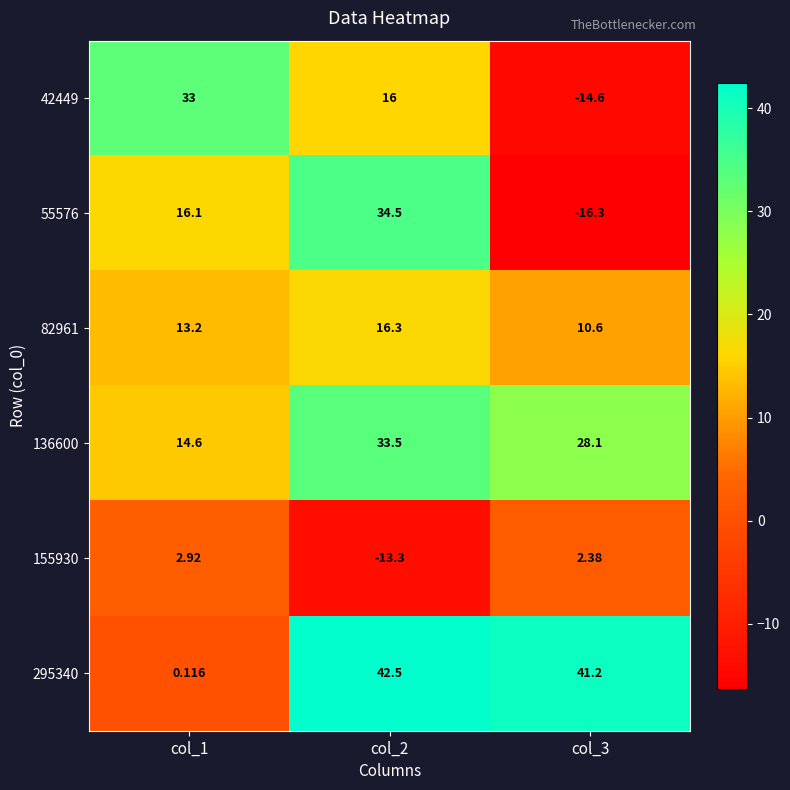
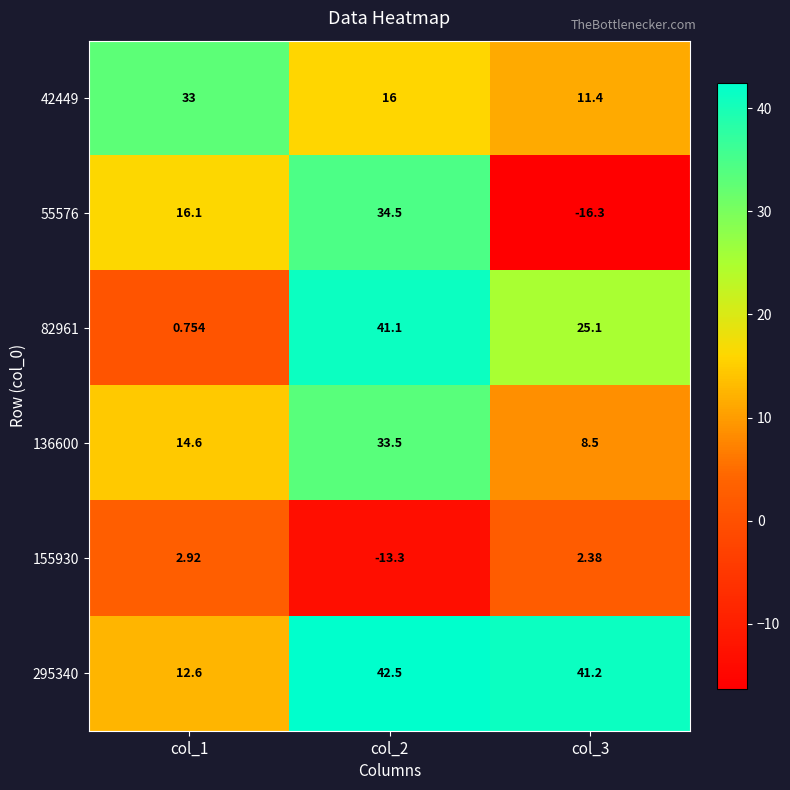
  {
    "42449": {
      "col_1": 33,
      "col_2": 16,
-     "col_3": -14.6
+     "col_3": 11.4
    },
    "55576": {
      "col_1": 16.1,
      "col_2": 34.5,
      "col_3": -16.3
    },
    "82961": {
-     "col_1": 13.2,
-     "col_2": 16.3,
-     "col_3": 10.6
+     "col_1": 0.754,
+     "col_2": 41.1,
+     "col_3": 25.1
    },
    "136600": {
      "col_1": 14.6,
      "col_2": 33.5,
-     "col_3": 28.1
+     "col_3": 8.5
    },
    "155930": {
      "col_1": 2.92,
      "col_2": -13.3,
      "col_3": 2.38
    },
    "295340": {
-     "col_1": 0.116,
+     "col_1": 12.6,
      "col_2": 42.5,
      "col_3": 41.2
    }
  }
